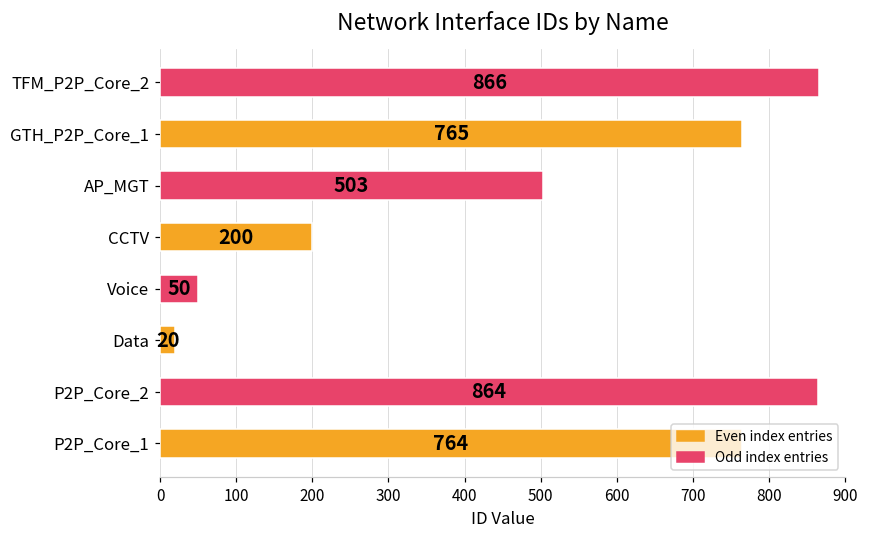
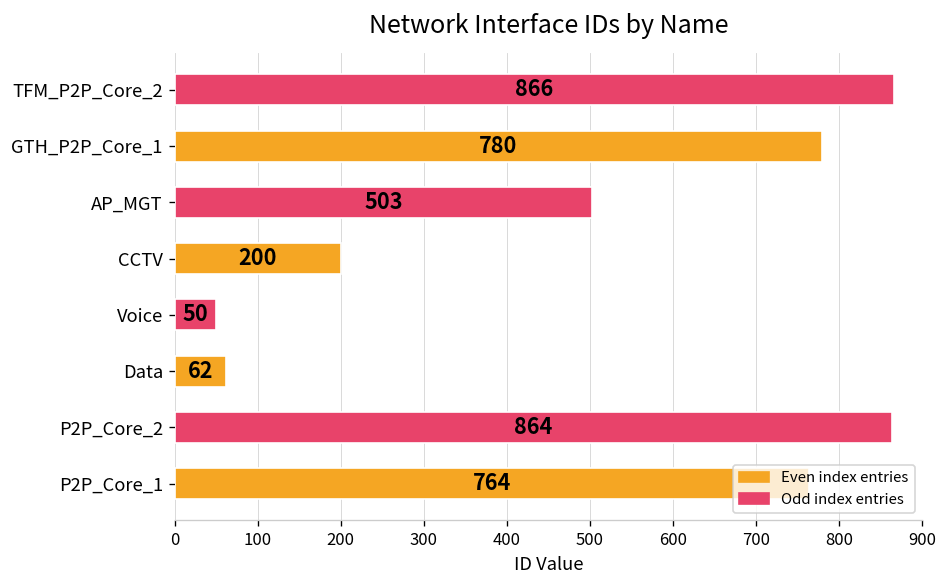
  {
    "TFM_P2P_Core_2": 866,
-   "GTH_P2P_Core_1": 765,
+   "GTH_P2P_Core_1": 780,
    "AP_MGT": 503,
    "CCTV": 200,
    "Voice": 50,
-   "Data": 20,
+   "Data": 62,
    "P2P_Core_2": 864
  }
